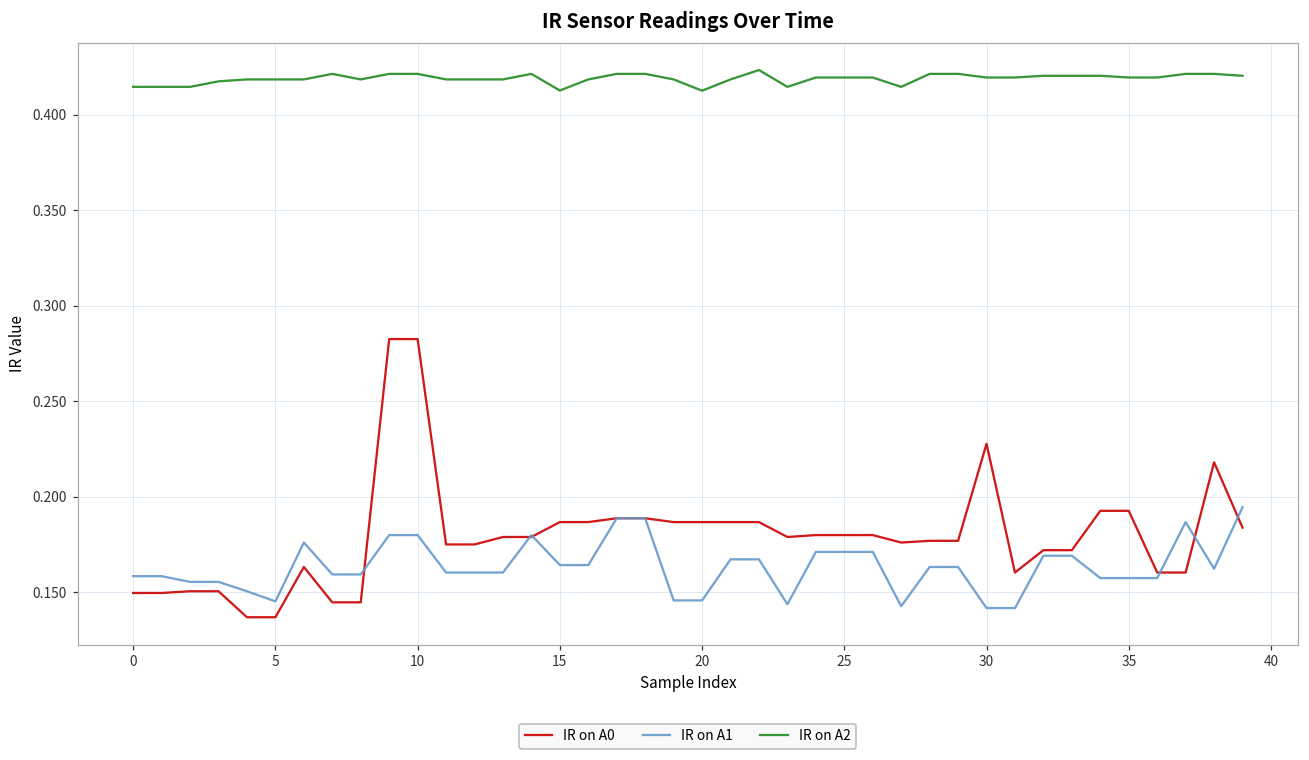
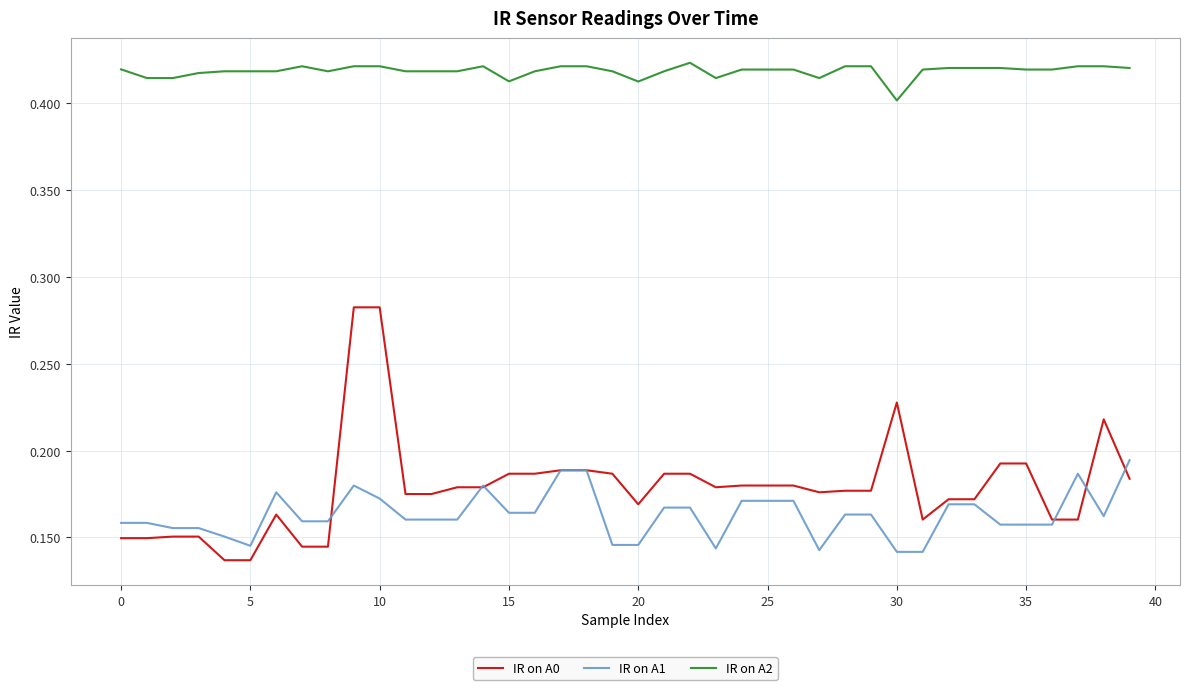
  {
    "IR on A0": {
      "0": 0.150,
      "5": 0.137,
      "10": 0.283,
      "15": 0.187,
-     "20": 0.187,
+     "20": 0.169,
      "25": 0.180,
      "30": 0.228,
      "35": 0.193
    },
    "IR on A1": {
      "0": 0.158,
      "5": 0.145,
-     "10": 0.180,
+     "10": 0.172,
      "15": 0.164,
      "20": 0.146,
      "25": 0.171,
      "30": 0.142,
      "35": 0.157
    },
    "IR on A2": {
-     "0": 0.415,
+     "0": 0.420,
      "5": 0.418,
      "10": 0.421,
      "15": 0.413,
      "20": 0.413,
      "25": 0.419,
-     "30": 0.419,
+     "30": 0.402,
      "35": 0.419
    }
  }
